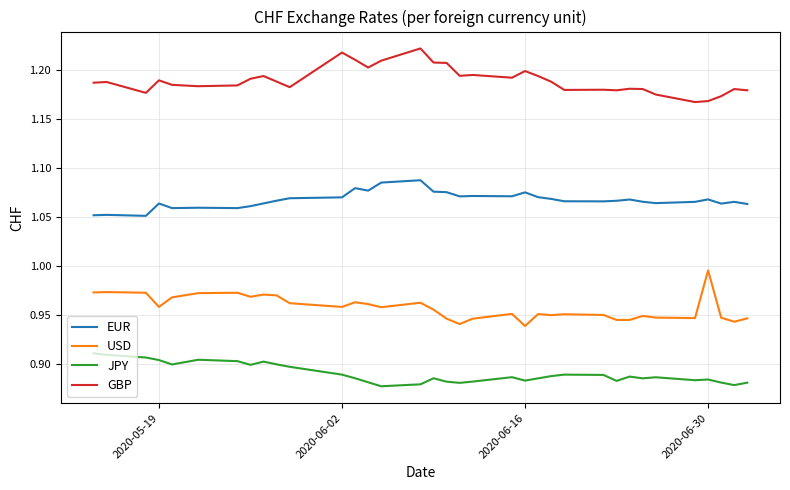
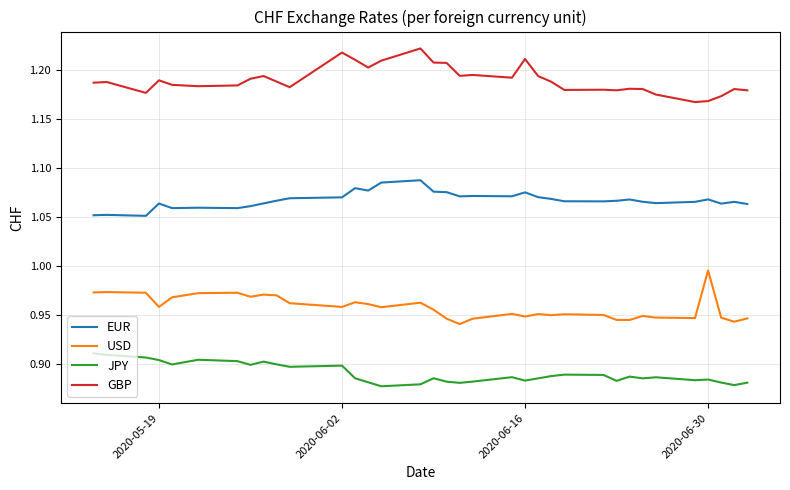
  {
    "EUR": {
      "2020-05-19": 1.06,
      "2020-06-02": 1.07,
      "2020-06-16": 1.08,
      "2020-06-30": 1.07
    },
    "USD": {
      "2020-05-19": 0.96,
      "2020-06-02": 0.96,
-     "2020-06-16": 0.94,
+     "2020-06-16": 0.95,
      "2020-06-30": 1.00
    },
    "JPY": {
      "2020-05-19": 0.90,
-     "2020-06-02": 0.89,
+     "2020-06-02": 0.90,
      "2020-06-16": 0.88,
      "2020-06-30": 0.88
    },
    "GBP": {
      "2020-05-19": 1.19,
      "2020-06-02": 1.22,
-     "2020-06-16": 1.20,
+     "2020-06-16": 1.21,
      "2020-06-30": 1.17
    }
  }
